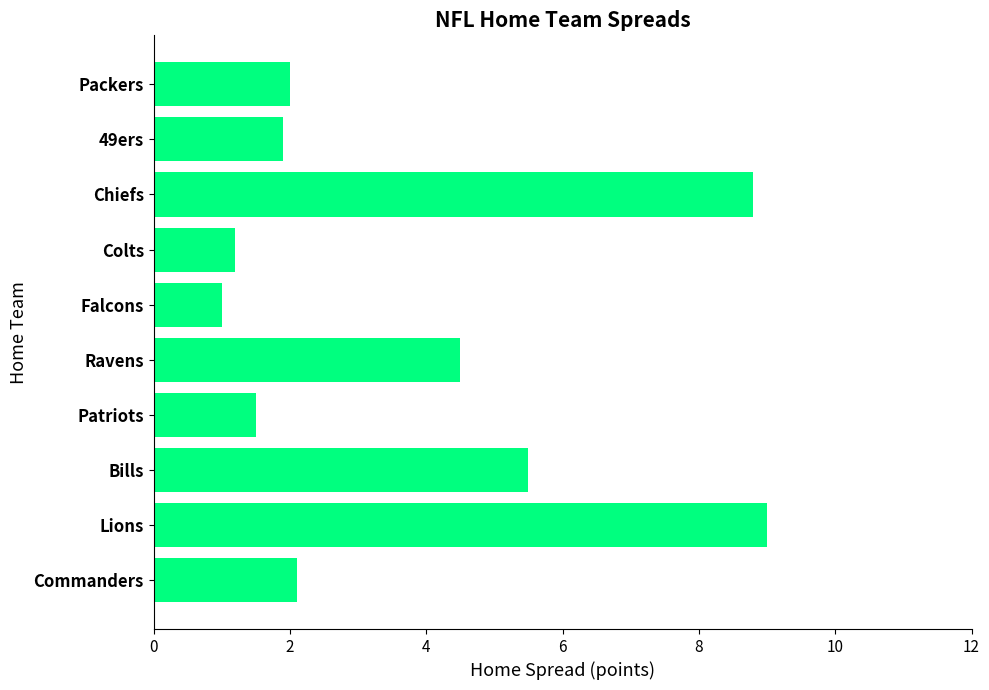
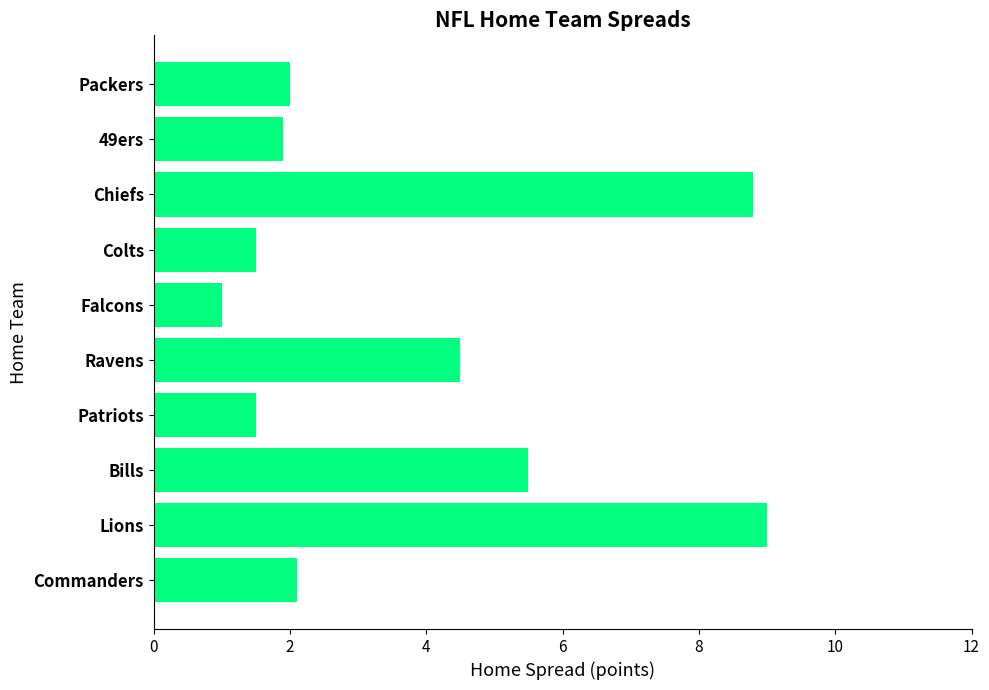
  {
    "Packers": 2.0,
    "49ers": 1.9,
    "Chiefs": 8.8,
-   "Colts": 1.2,
+   "Colts": 1.5,
    "Falcons": 1.0,
    "Ravens": 4.5,
    "Patriots": 1.5,
    "Bills": 5.5,
    "Lions": 9.0,
    "Commanders": 2.1
  }
